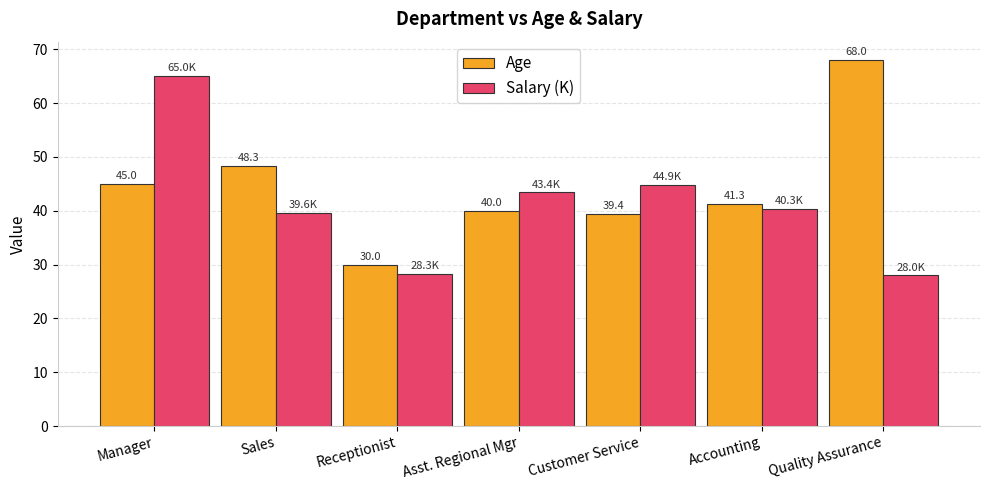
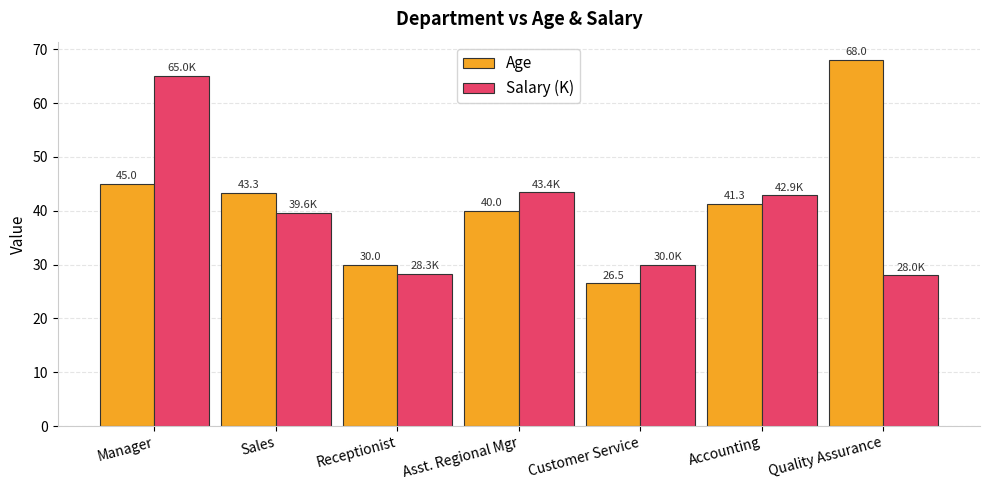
  {
    "Age": {
      "Manager": "45.0",
-     "Sales": "48.3",
+     "Sales": "43.3",
      "Receptionist": "30.0",
      "Asst. Regional Mgr": "40.0",
-     "Customer Service": "39.4",
+     "Customer Service": "26.5",
      "Accounting": "41.3",
      "Quality Assurance": "68.0"
    },
    "Salary (K)": {
      "Manager": "65.0K",
      "Sales": "39.6K",
      "Receptionist": "28.3K",
      "Asst. Regional Mgr": "43.4K",
-     "Customer Service": "44.9K",
-     "Accounting": "40.3K",
+     "Customer Service": "30.0K",
+     "Accounting": "42.9K",
      "Quality Assurance": "28.0K"
    }
  }
